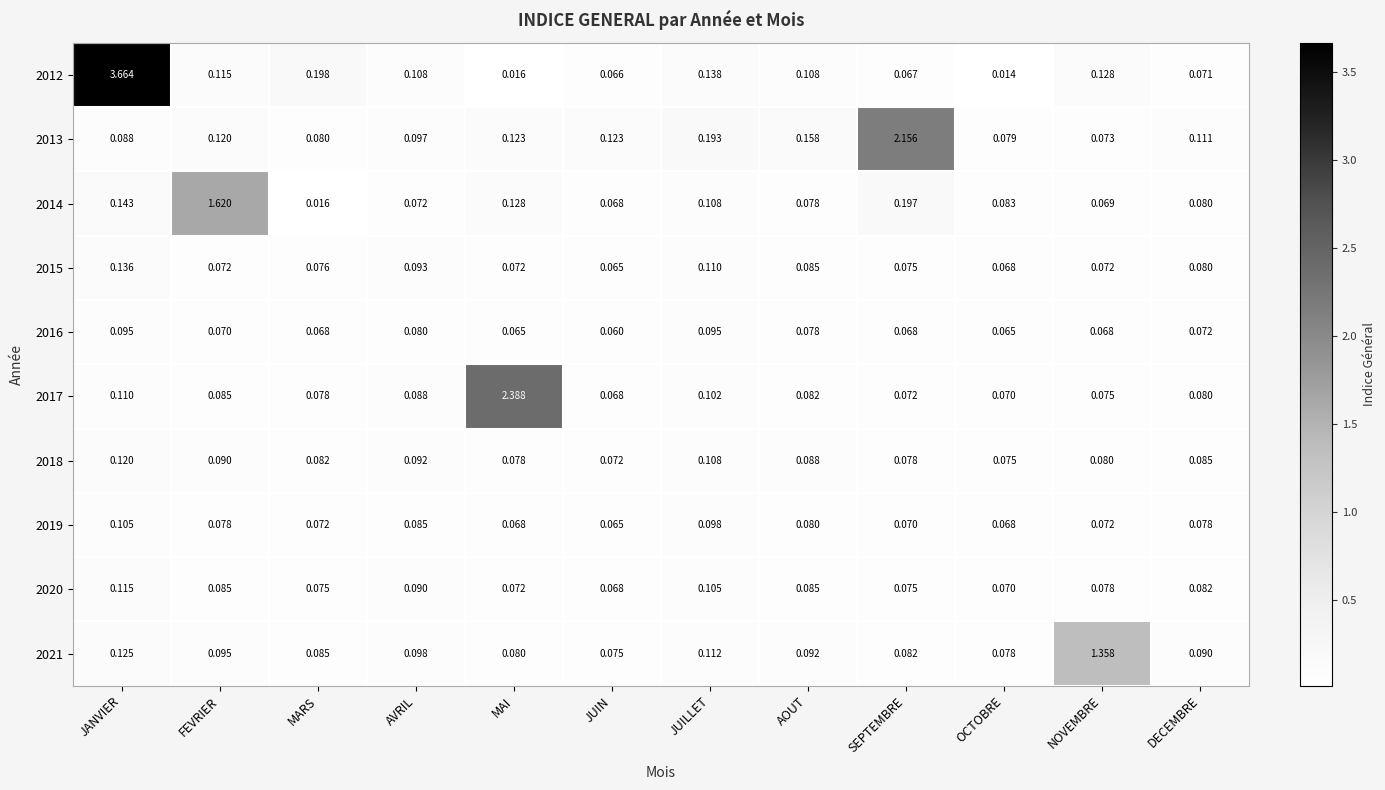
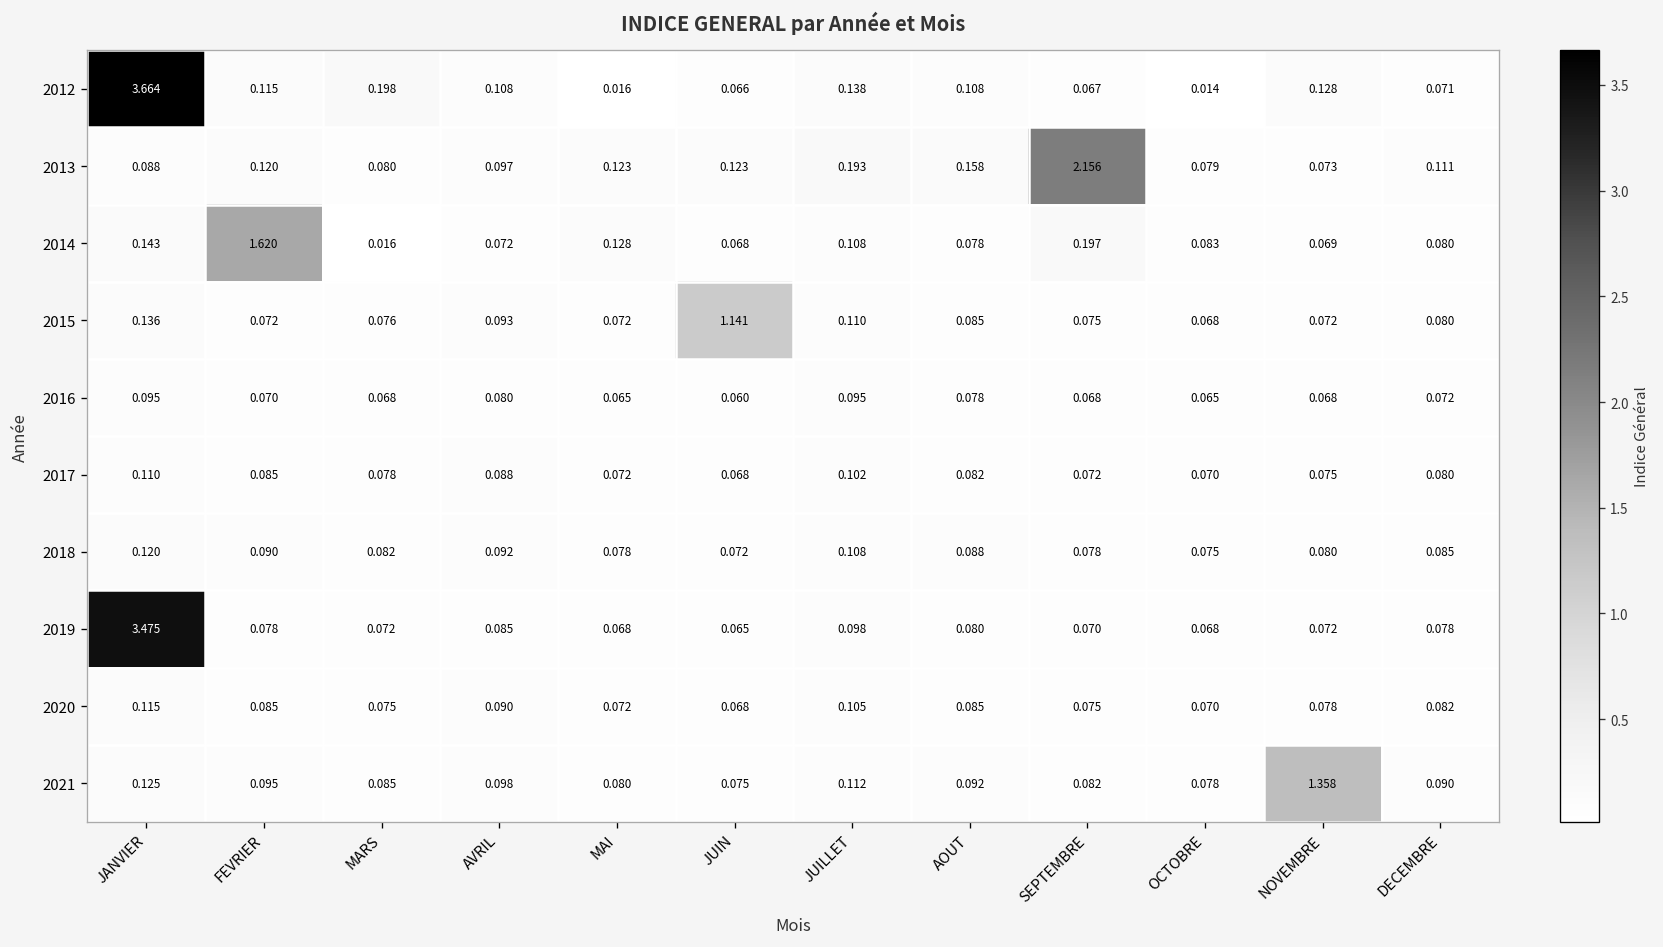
  {
    "2012": {
      "JANVIER": 3.664,
      "FEVRIER": 0.115,
      "MARS": 0.198,
      "AVRIL": 0.108,
      "MAI": 0.016,
      "JUIN": 0.066,
      "JUILLET": 0.138,
      "AOUT": 0.108,
      "SEPTEMBRE": 0.067,
      "OCTOBRE": 0.014,
      "NOVEMBRE": 0.128,
      "DECEMBRE": 0.071
    },
    "2013": {
      "JANVIER": 0.088,
      "FEVRIER": 0.120,
      "MARS": 0.080,
      "AVRIL": 0.097,
      "MAI": 0.123,
      "JUIN": 0.123,
      "JUILLET": 0.193,
      "AOUT": 0.158,
      "SEPTEMBRE": 2.156,
      "OCTOBRE": 0.079,
      "NOVEMBRE": 0.073,
      "DECEMBRE": 0.111
    },
    "2014": {
      "JANVIER": 0.143,
      "FEVRIER": 1.620,
      "MARS": 0.016,
      "AVRIL": 0.072,
      "MAI": 0.128,
      "JUIN": 0.068,
      "JUILLET": 0.108,
      "AOUT": 0.078,
      "SEPTEMBRE": 0.197,
      "OCTOBRE": 0.083,
      "NOVEMBRE": 0.069,
      "DECEMBRE": 0.080
    },
    "2015": {
      "JANVIER": 0.136,
      "FEVRIER": 0.072,
      "MARS": 0.076,
      "AVRIL": 0.093,
      "MAI": 0.072,
-     "JUIN": 0.065,
+     "JUIN": 1.141,
      "JUILLET": 0.110,
      "AOUT": 0.085,
      "SEPTEMBRE": 0.075,
      "OCTOBRE": 0.068,
      "NOVEMBRE": 0.072,
      "DECEMBRE": 0.080
    },
    "2016": {
      "JANVIER": 0.095,
      "FEVRIER": 0.070,
      "MARS": 0.068,
      "AVRIL": 0.080,
      "MAI": 0.065,
      "JUIN": 0.060,
      "JUILLET": 0.095,
      "AOUT": 0.078,
      "SEPTEMBRE": 0.068,
      "OCTOBRE": 0.065,
      "NOVEMBRE": 0.068,
      "DECEMBRE": 0.072
    },
    "2017": {
      "JANVIER": 0.110,
      "FEVRIER": 0.085,
      "MARS": 0.078,
      "AVRIL": 0.088,
-     "MAI": 2.388,
+     "MAI": 0.072,
      "JUIN": 0.068,
      "JUILLET": 0.102,
      "AOUT": 0.082,
      "SEPTEMBRE": 0.072,
      "OCTOBRE": 0.070,
      "NOVEMBRE": 0.075,
      "DECEMBRE": 0.080
    },
    "2018": {
      "JANVIER": 0.120,
      "FEVRIER": 0.090,
      "MARS": 0.082,
      "AVRIL": 0.092,
      "MAI": 0.078,
      "JUIN": 0.072,
      "JUILLET": 0.108,
      "AOUT": 0.088,
      "SEPTEMBRE": 0.078,
      "OCTOBRE": 0.075,
      "NOVEMBRE": 0.080,
      "DECEMBRE": 0.085
    },
    "2019": {
-     "JANVIER": 0.105,
+     "JANVIER": 3.475,
      "FEVRIER": 0.078,
      "MARS": 0.072,
      "AVRIL": 0.085,
      "MAI": 0.068,
      "JUIN": 0.065,
      "JUILLET": 0.098,
      "AOUT": 0.080,
      "SEPTEMBRE": 0.070,
      "OCTOBRE": 0.068,
      "NOVEMBRE": 0.072,
      "DECEMBRE": 0.078
    },
    "2020": {
      "JANVIER": 0.115,
      "FEVRIER": 0.085,
      "MARS": 0.075,
      "AVRIL": 0.090,
      "MAI": 0.072,
      "JUIN": 0.068,
      "JUILLET": 0.105,
      "AOUT": 0.085,
      "SEPTEMBRE": 0.075,
      "OCTOBRE": 0.070,
      "NOVEMBRE": 0.078,
      "DECEMBRE": 0.082
    },
    "2021": {
      "JANVIER": 0.125,
      "FEVRIER": 0.095,
      "MARS": 0.085,
      "AVRIL": 0.098,
      "MAI": 0.080,
      "JUIN": 0.075,
      "JUILLET": 0.112,
      "AOUT": 0.092,
      "SEPTEMBRE": 0.082,
      "OCTOBRE": 0.078,
      "NOVEMBRE": 1.358,
      "DECEMBRE": 0.090
    }
  }
